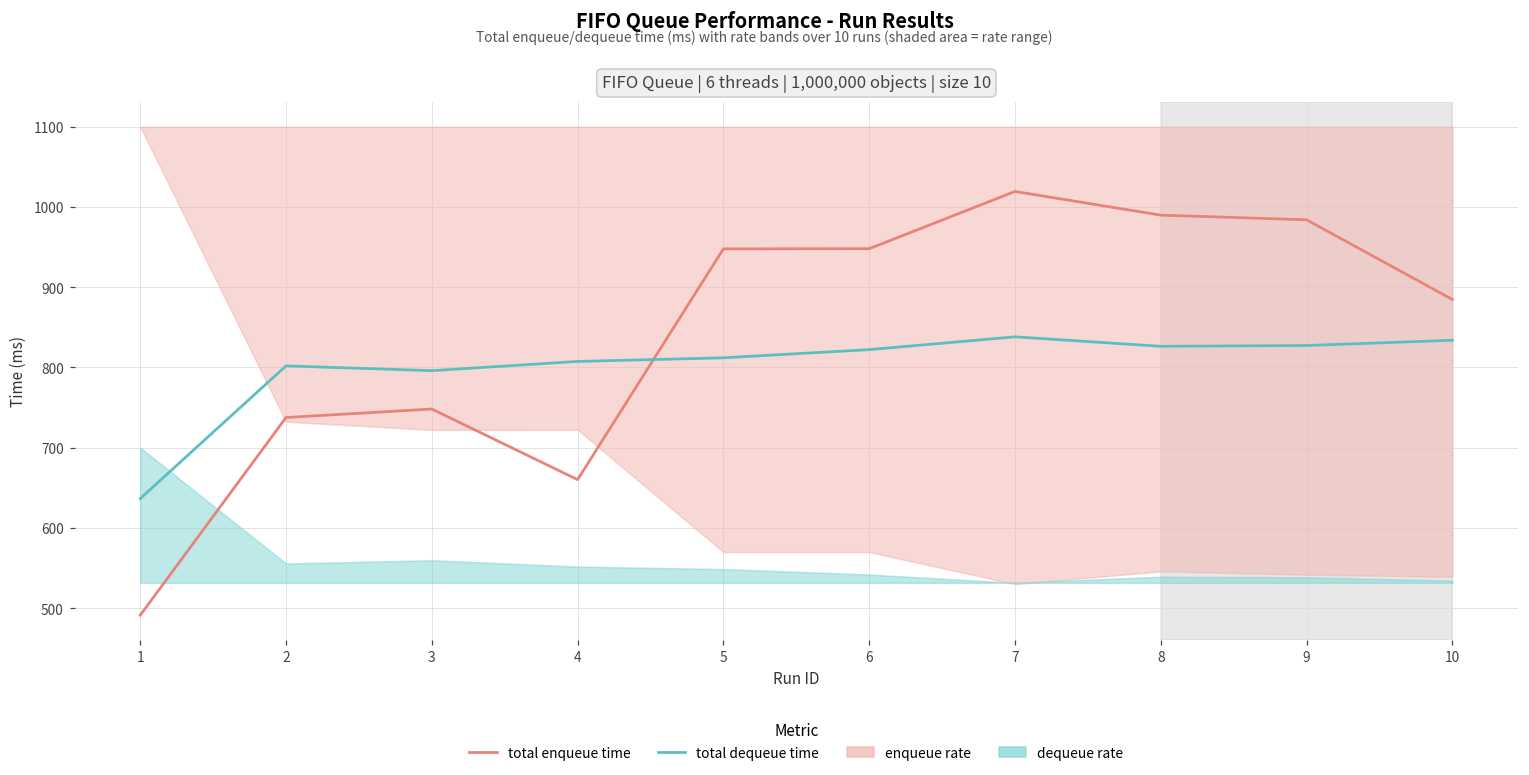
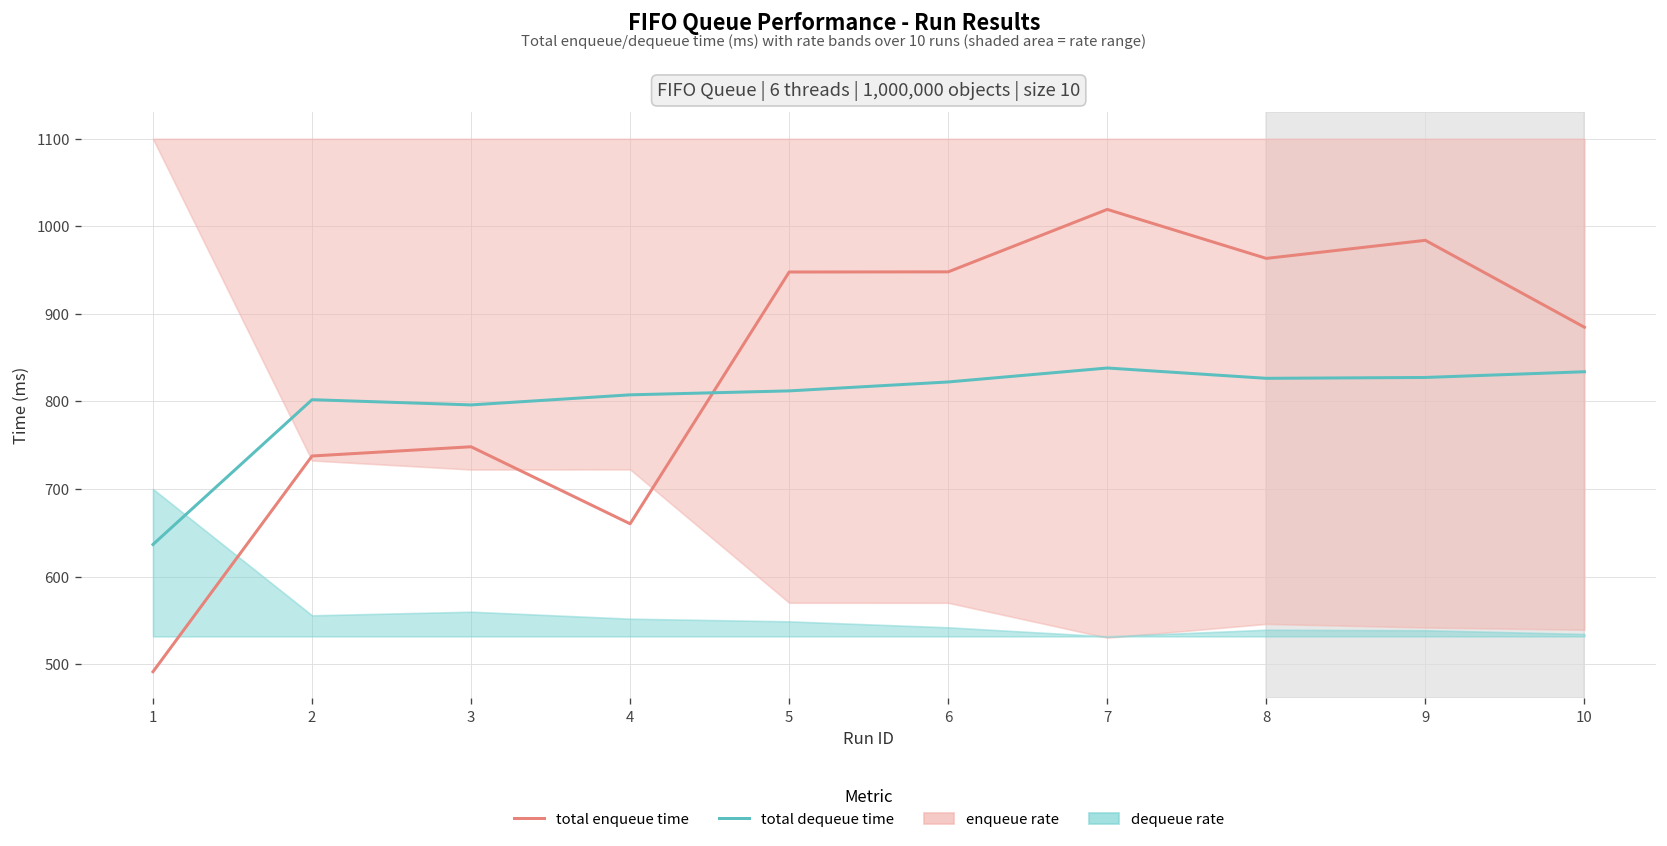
  {
    "total enqueue time": {
      "1": 490,
      "2": 740,
      "3": 750,
      "4": 660,
      "5": 950,
      "6": 950,
      "7": 1020,
-     "8": 990,
+     "8": 960,
      "9": 980,
      "10": 880
    }
  }
